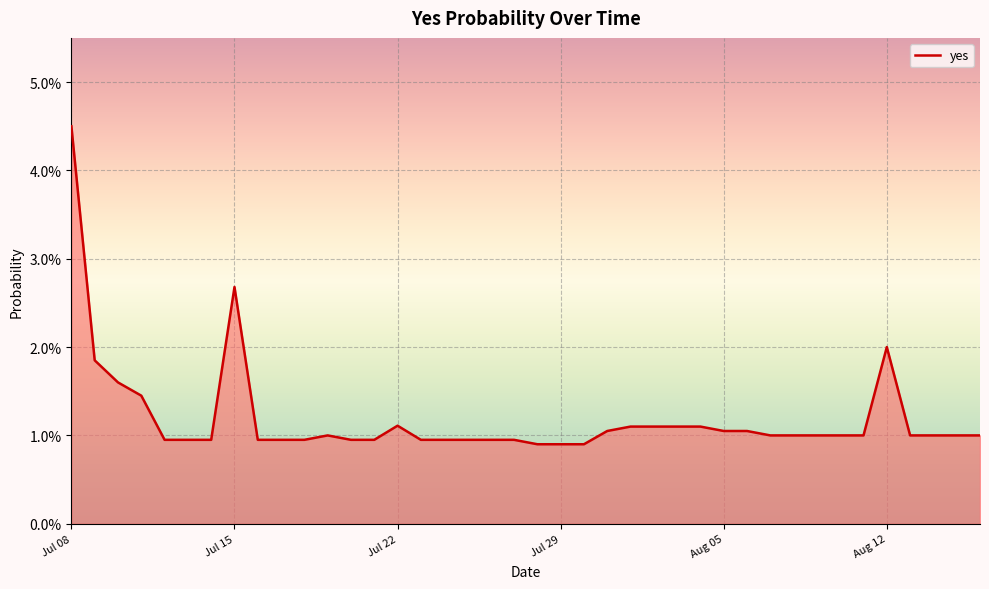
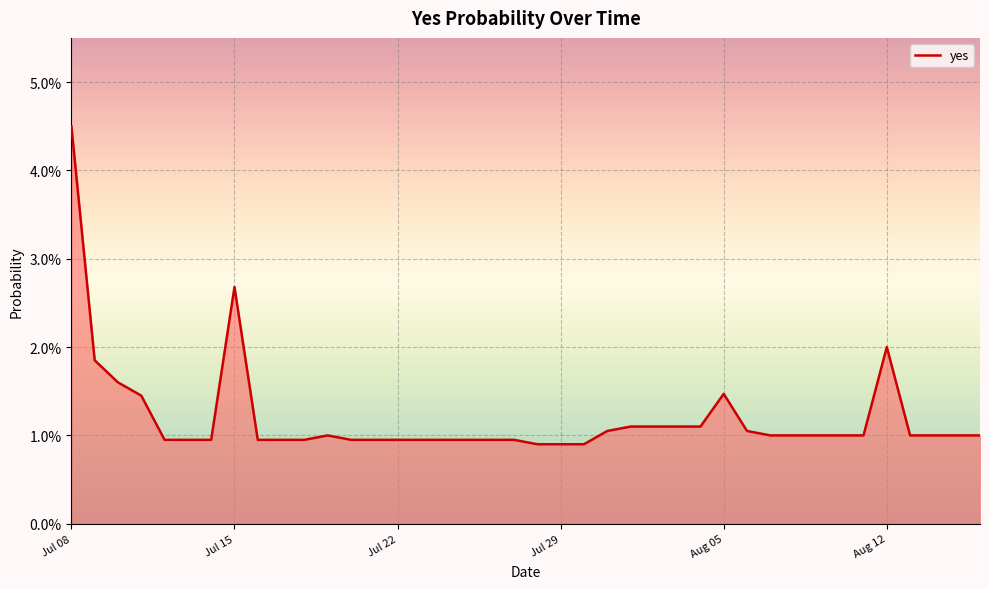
  {
    "Jul 08": "4.5%",
    "Jul 15": "2.7%",
-   "Jul 22": "1.1%",
+   "Jul 22": "1.0%",
    "Jul 29": "0.9%",
-   "Aug 05": "1.1%",
+   "Aug 05": "1.5%",
    "Aug 12": "2.0%"
  }
